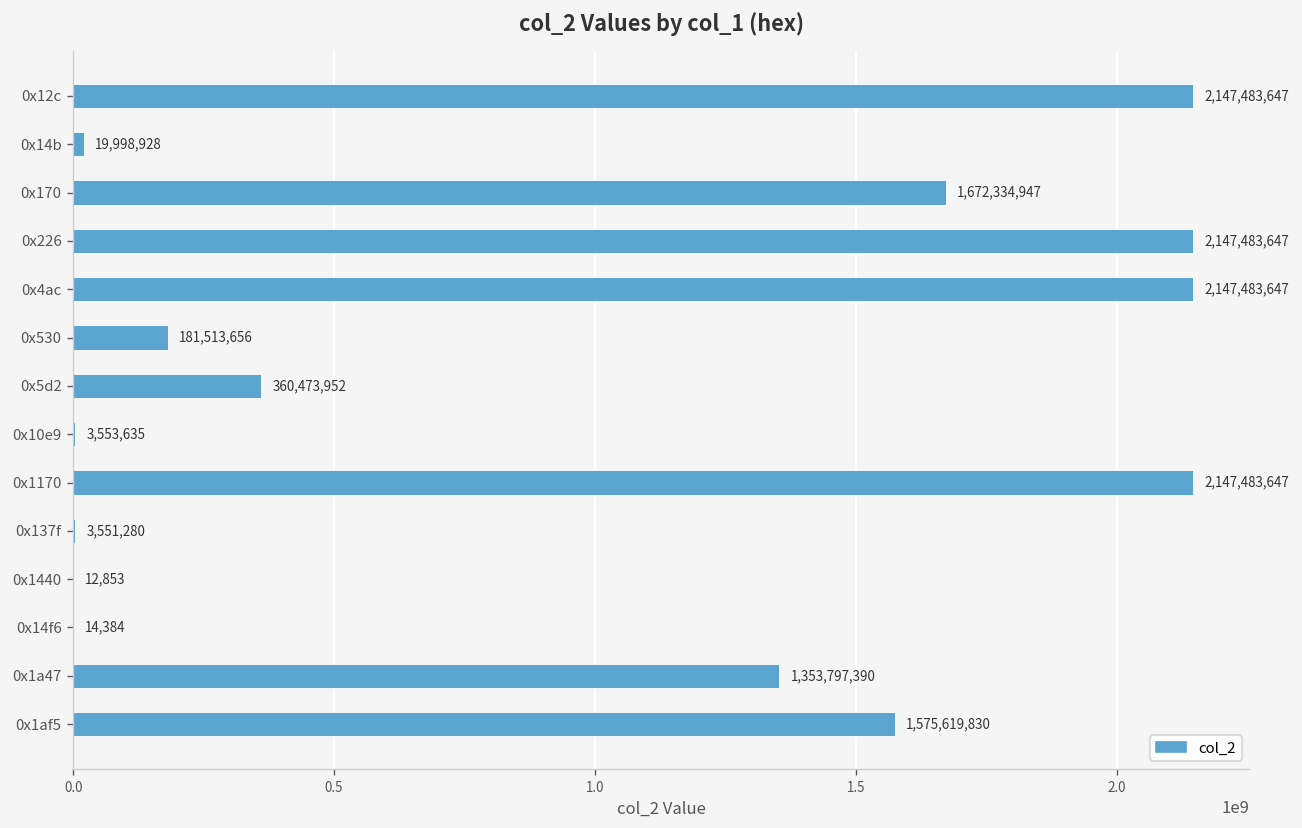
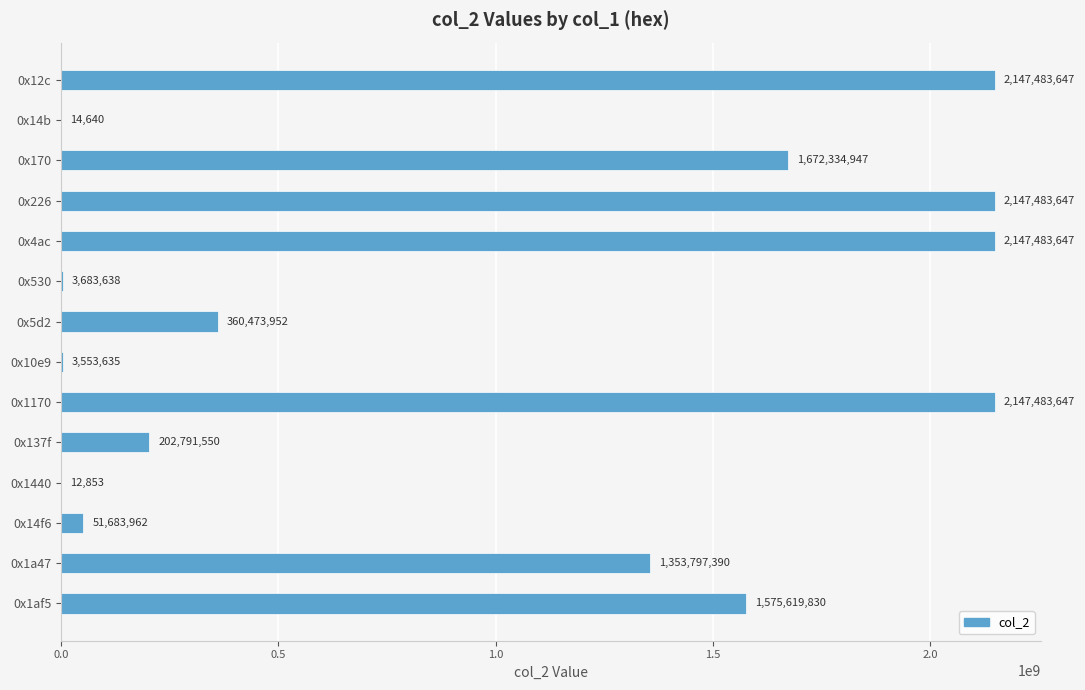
  {
    "0x12c": "2,147,483,647",
-   "0x14b": "19,998,928",
+   "0x14b": "14,640",
    "0x170": "1,672,334,947",
    "0x226": "2,147,483,647",
    "0x4ac": "2,147,483,647",
-   "0x530": "181,513,656",
+   "0x530": "3,683,638",
    "0x5d2": "360,473,952",
    "0x10e9": "3,553,635",
    "0x1170": "2,147,483,647",
-   "0x137f": "3,551,280",
+   "0x137f": "202,791,550",
    "0x1440": "12,853",
-   "0x14f6": "14,384",
+   "0x14f6": "51,683,962",
    "0x1a47": "1,353,797,390",
    "0x1af5": "1,575,619,830"
  }
